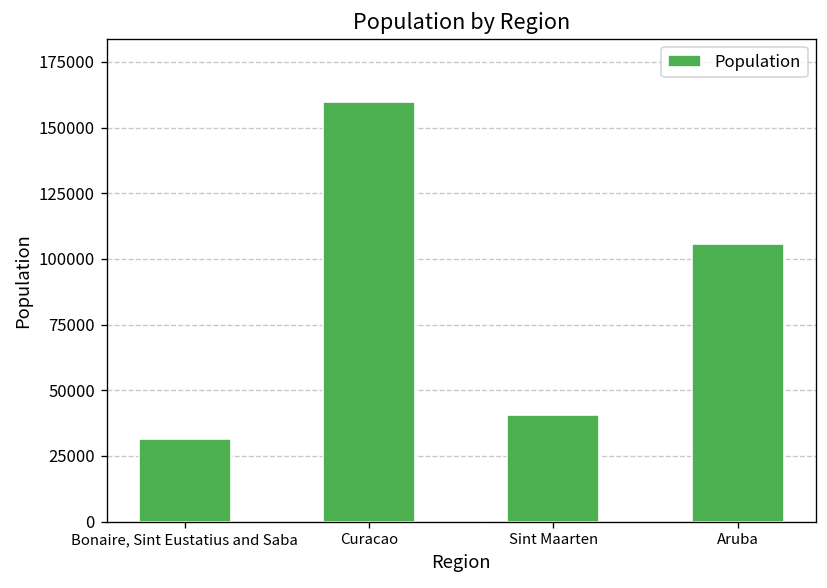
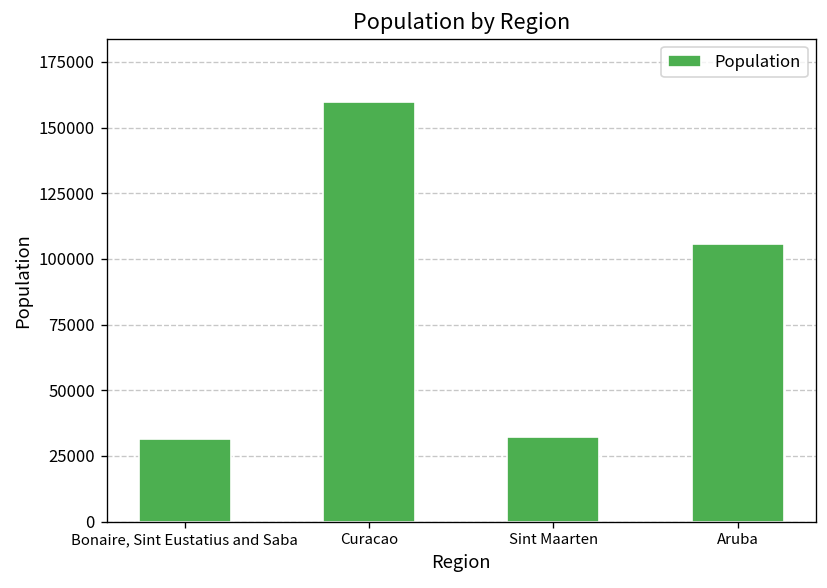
  {
    "Bonaire, Sint Eustatius and Saba": 32000,
    "Curacao": 160000,
-   "Sint Maarten": 41000,
+   "Sint Maarten": 32000,
    "Aruba": 106000
  }
